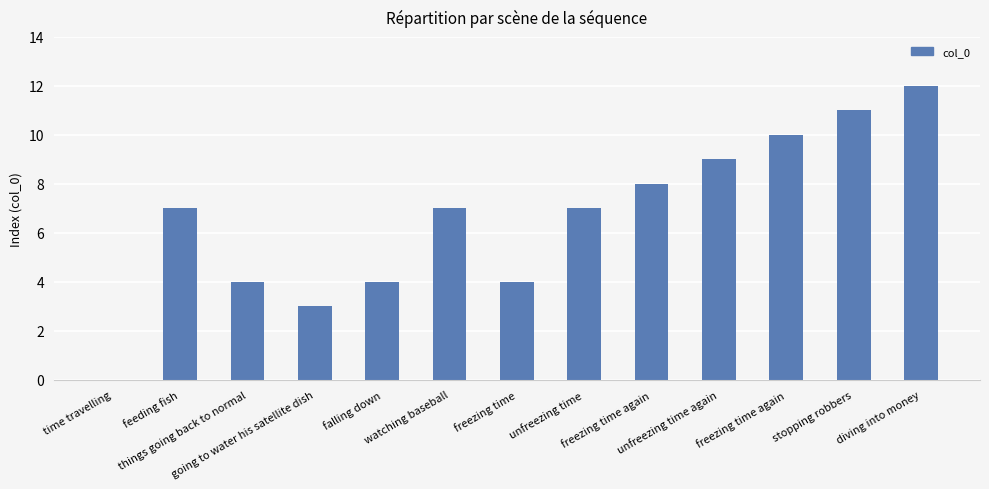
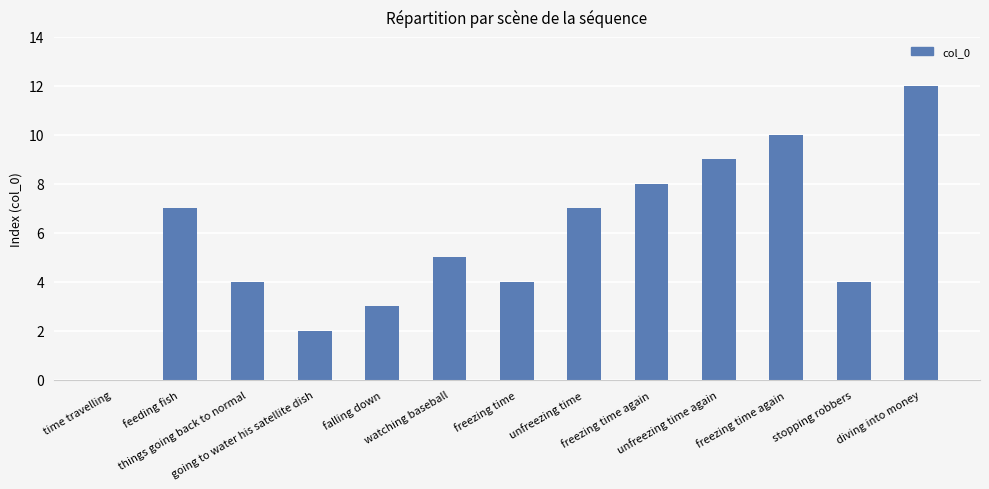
  {
    "time travelling": 0,
    "feeding fish": 7,
    "things going back to normal": 4,
-   "going to water his satellite dish": 3,
-   "falling down": 4,
-   "watching baseball": 7,
+   "going to water his satellite dish": 2,
+   "falling down": 3,
+   "watching baseball": 5,
    "freezing time": 4,
    "unfreezing time": 7,
    "unfreezing time again": 9,
-   "stopping robbers": 11,
+   "stopping robbers": 4,
    "diving into money": 12
  }
